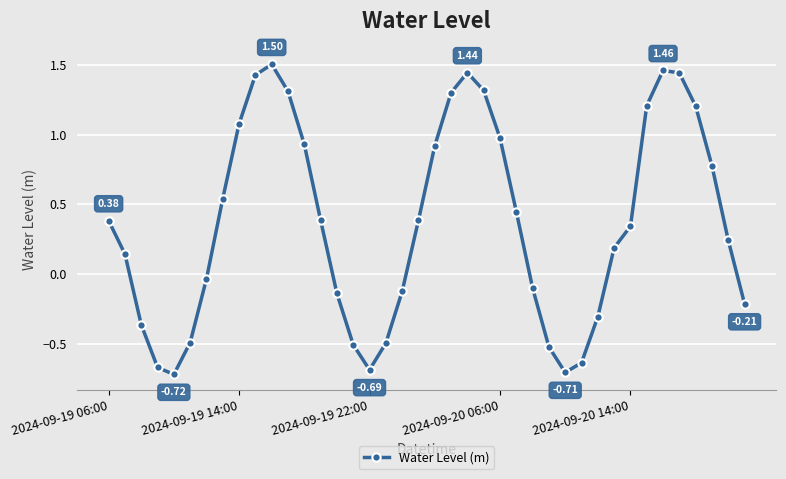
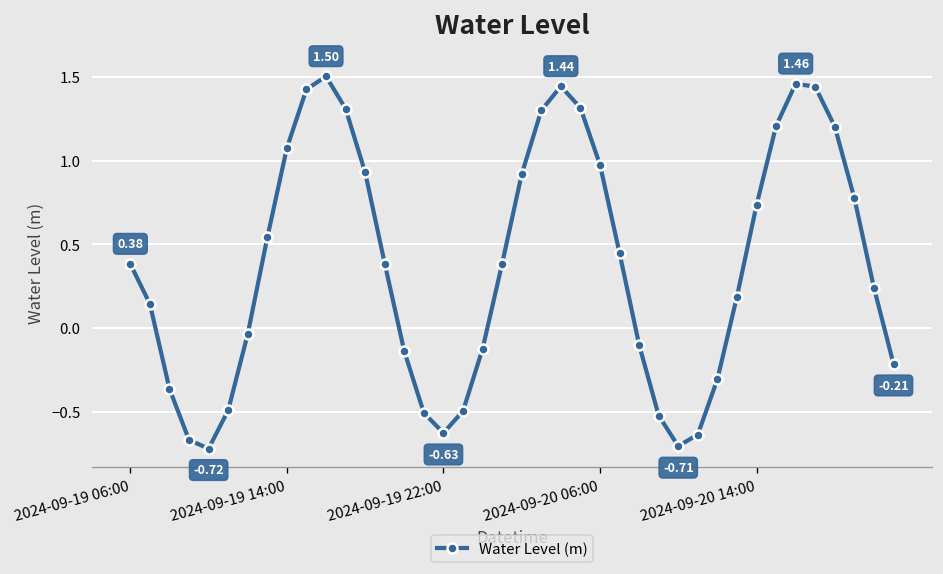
  {
-   "2024-09-19 22:00": -0.69,
-   "2024-09-20 14:00": 0.34
+   "2024-09-19 22:00": -0.63,
+   "2024-09-20 14:00": 0.73
  }
